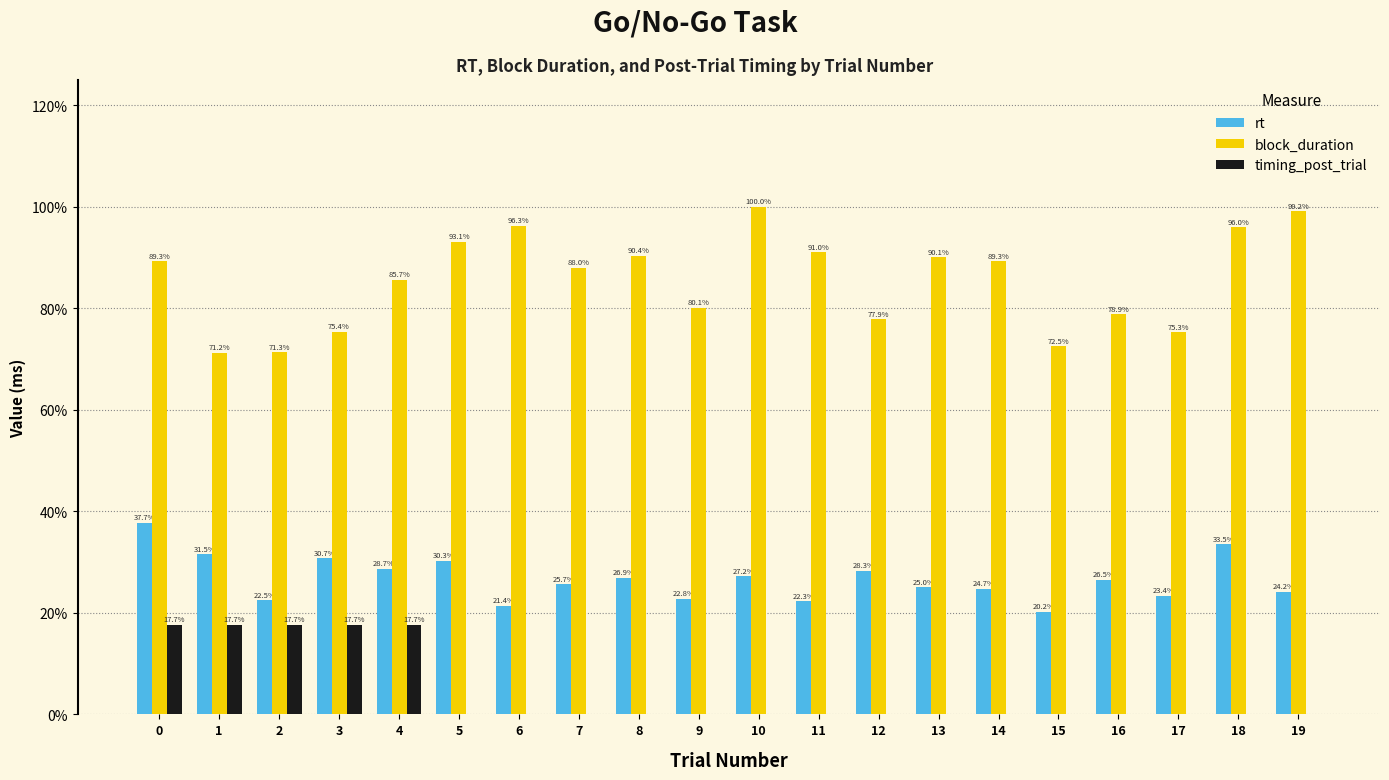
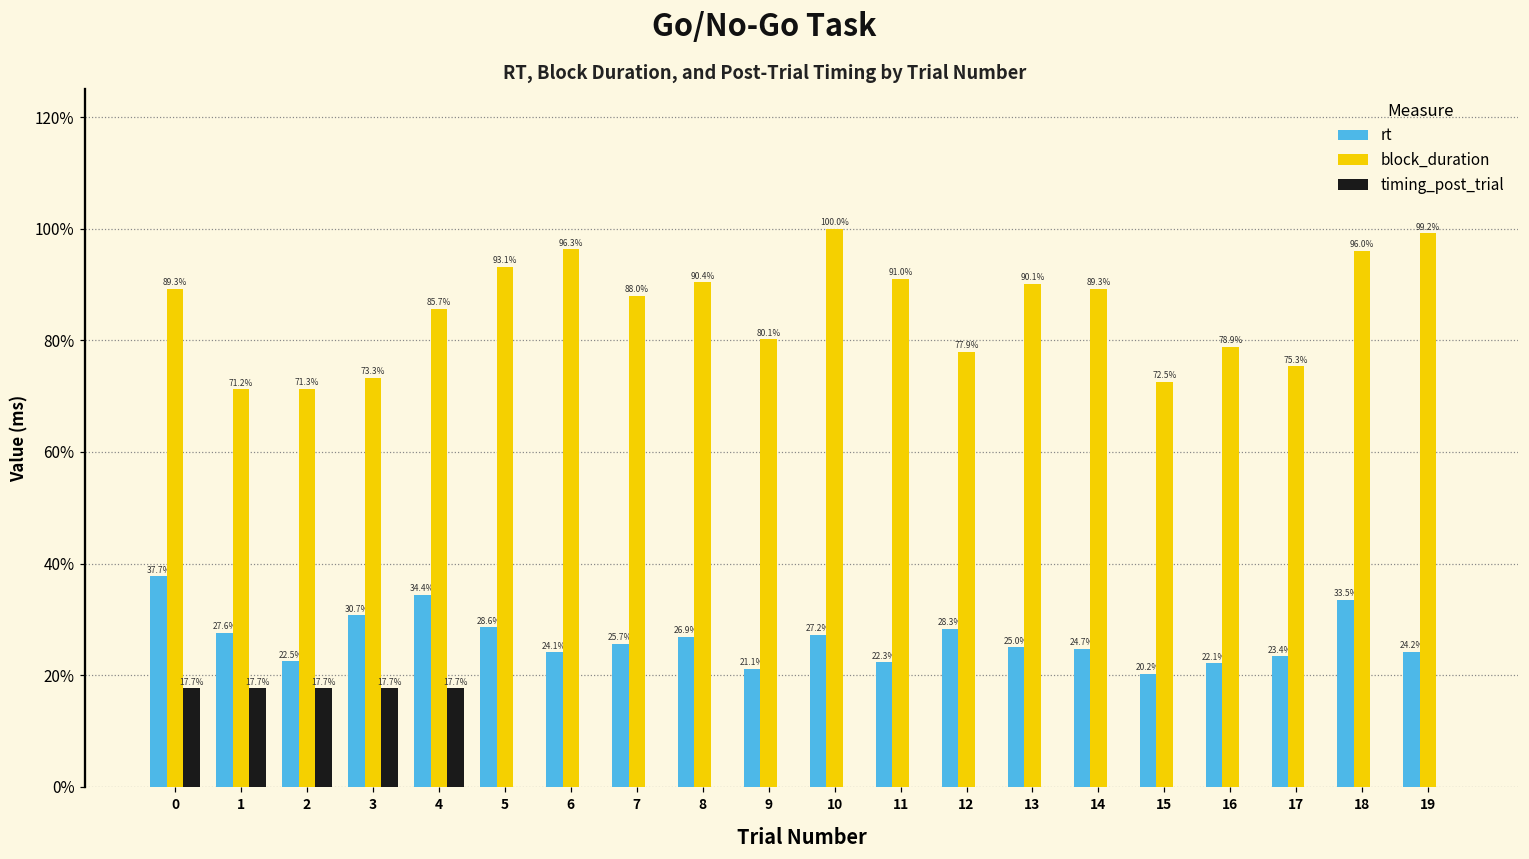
  {
    "rt": {
      "0": "37.7%",
-     "1": "31.5%",
+     "1": "27.6%",
      "2": "22.5%",
      "3": "30.7%",
-     "4": "28.7%",
-     "5": "30.3%",
-     "6": "21.4%",
+     "4": "34.4%",
+     "5": "28.6%",
+     "6": "24.1%",
      "7": "25.7%",
      "8": "26.9%",
-     "9": "22.8%",
+     "9": "21.1%",
      "10": "27.2%",
      "11": "22.3%",
      "12": "28.3%",
      "13": "25.0%",
      "14": "24.7%",
      "15": "20.2%",
-     "16": "26.5%",
+     "16": "22.1%",
      "17": "23.4%",
      "18": "33.5%",
      "19": "24.2%"
    },
    "block_duration": {
      "0": "89.3%",
      "1": "71.2%",
      "2": "71.3%",
-     "3": "75.4%",
+     "3": "73.3%",
      "4": "85.7%",
      "5": "93.1%",
      "6": "96.3%",
      "7": "88.0%",
      "8": "90.4%",
      "9": "80.1%",
      "10": "100.0%",
      "11": "91.0%",
      "12": "77.9%",
      "13": "90.1%",
      "14": "89.3%",
      "15": "72.5%",
      "16": "78.9%",
      "17": "75.3%",
      "18": "96.0%",
      "19": "99.2%"
    },
    "timing_post_trial": {
      "0": "17.7%",
      "1": "17.7%",
      "2": "17.7%",
      "3": "17.7%",
      "4": "17.7%"
    }
  }
